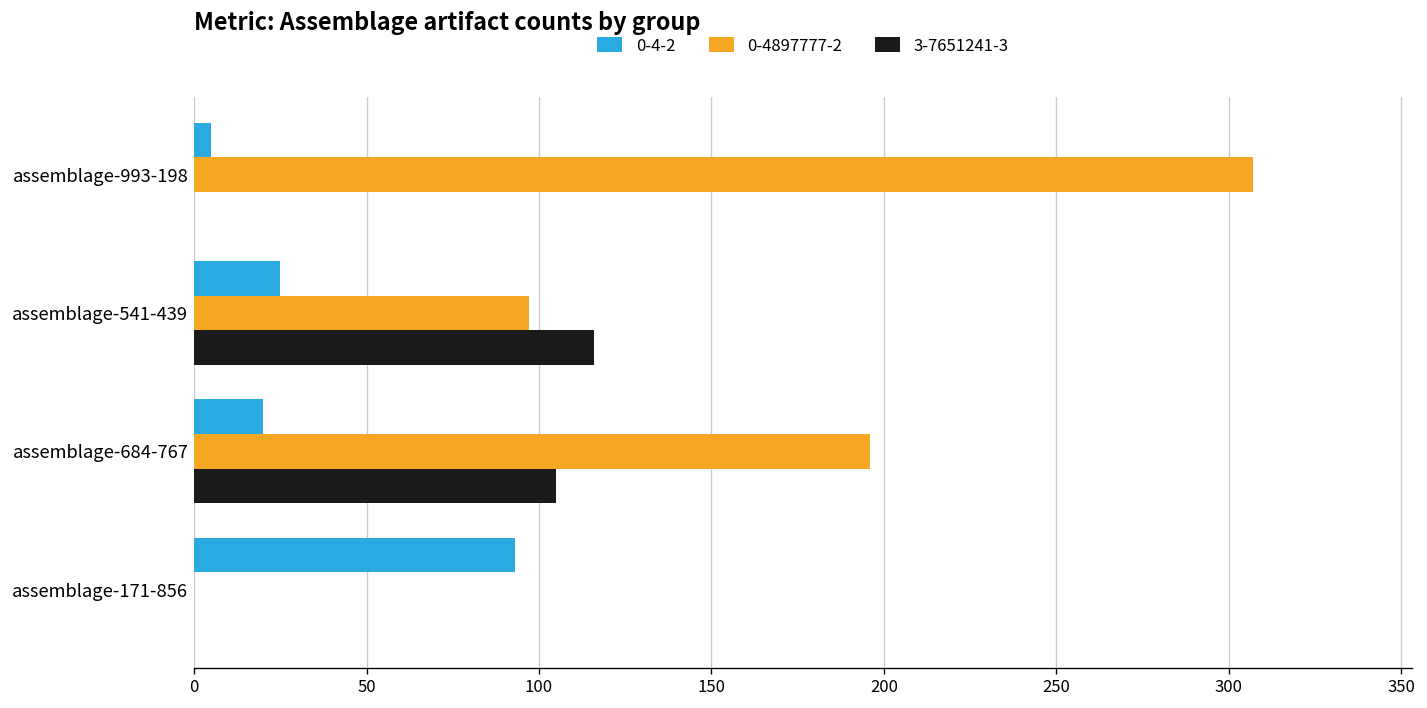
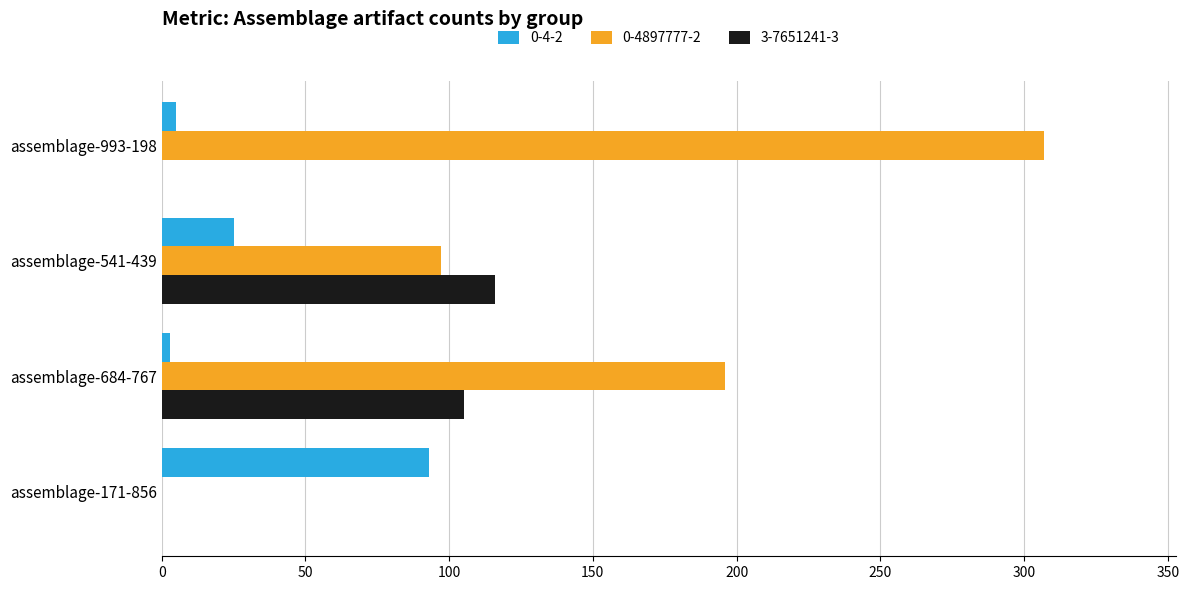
  {
    "0-4-2": {
      "assemblage-993-198": 5,
      "assemblage-541-439": 25,
-     "assemblage-684-767": 20,
+     "assemblage-684-767": 3,
      "assemblage-171-856": 93
    },
    "0-4897777-2": {
      "assemblage-993-198": 307,
      "assemblage-541-439": 97,
      "assemblage-684-767": 196,
      "assemblage-171-856": 0
    },
    "3-7651241-3": {
      "assemblage-993-198": 0,
      "assemblage-541-439": 116,
      "assemblage-684-767": 105,
      "assemblage-171-856": 0
    }
  }
